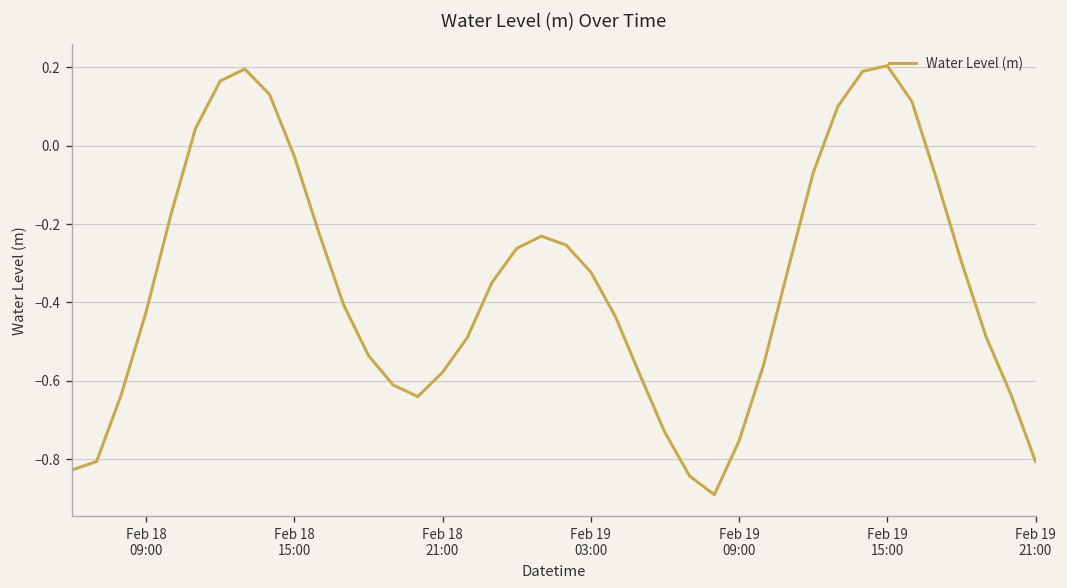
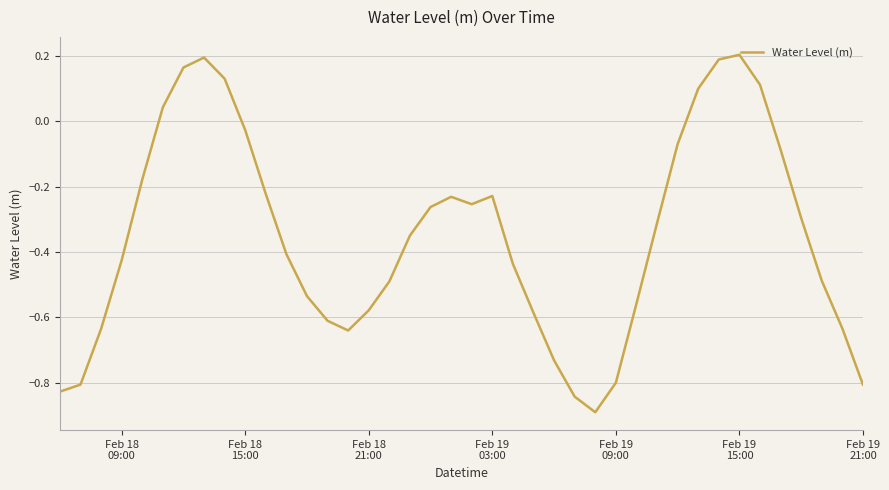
  {
    "Feb 18 09:00": -0.43,
    "Feb 18 15:00": -0.03,
    "Feb 18 21:00": -0.58,
-   "Feb 19 03:00": -0.32,
-   "Feb 19 09:00": -0.75,
+   "Feb 19 03:00": -0.23,
+   "Feb 19 09:00": -0.80,
    "Feb 19 15:00": 0.20,
    "Feb 19 21:00": -0.81
  }
